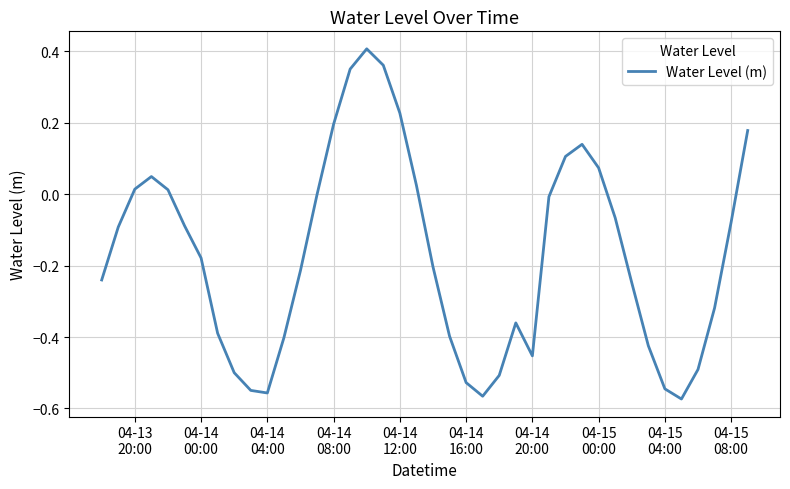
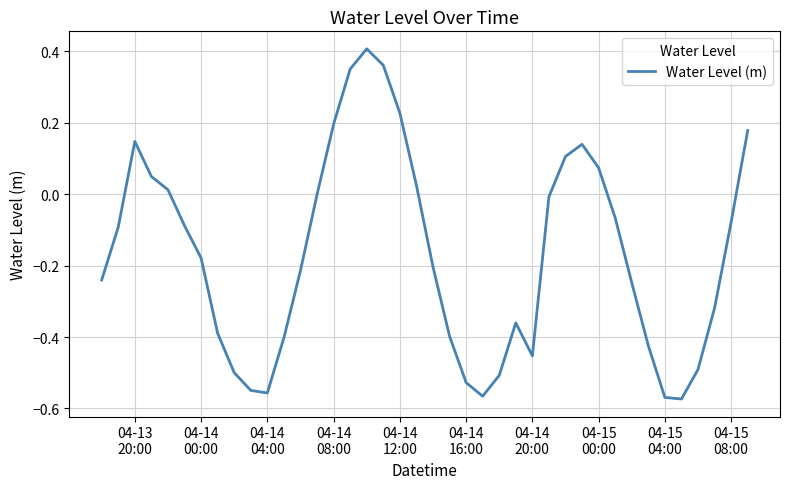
  {
-   "04-13 20:00": 0.01,
+   "04-13 20:00": 0.15,
    "04-14 00:00": -0.18,
    "04-14 04:00": -0.56,
    "04-14 08:00": 0.20,
    "04-14 12:00": 0.23,
    "04-14 16:00": -0.53,
    "04-14 20:00": -0.45,
    "04-15 00:00": 0.07,
-   "04-15 04:00": -0.55,
+   "04-15 04:00": -0.57,
    "04-15 08:00": -0.08
  }
